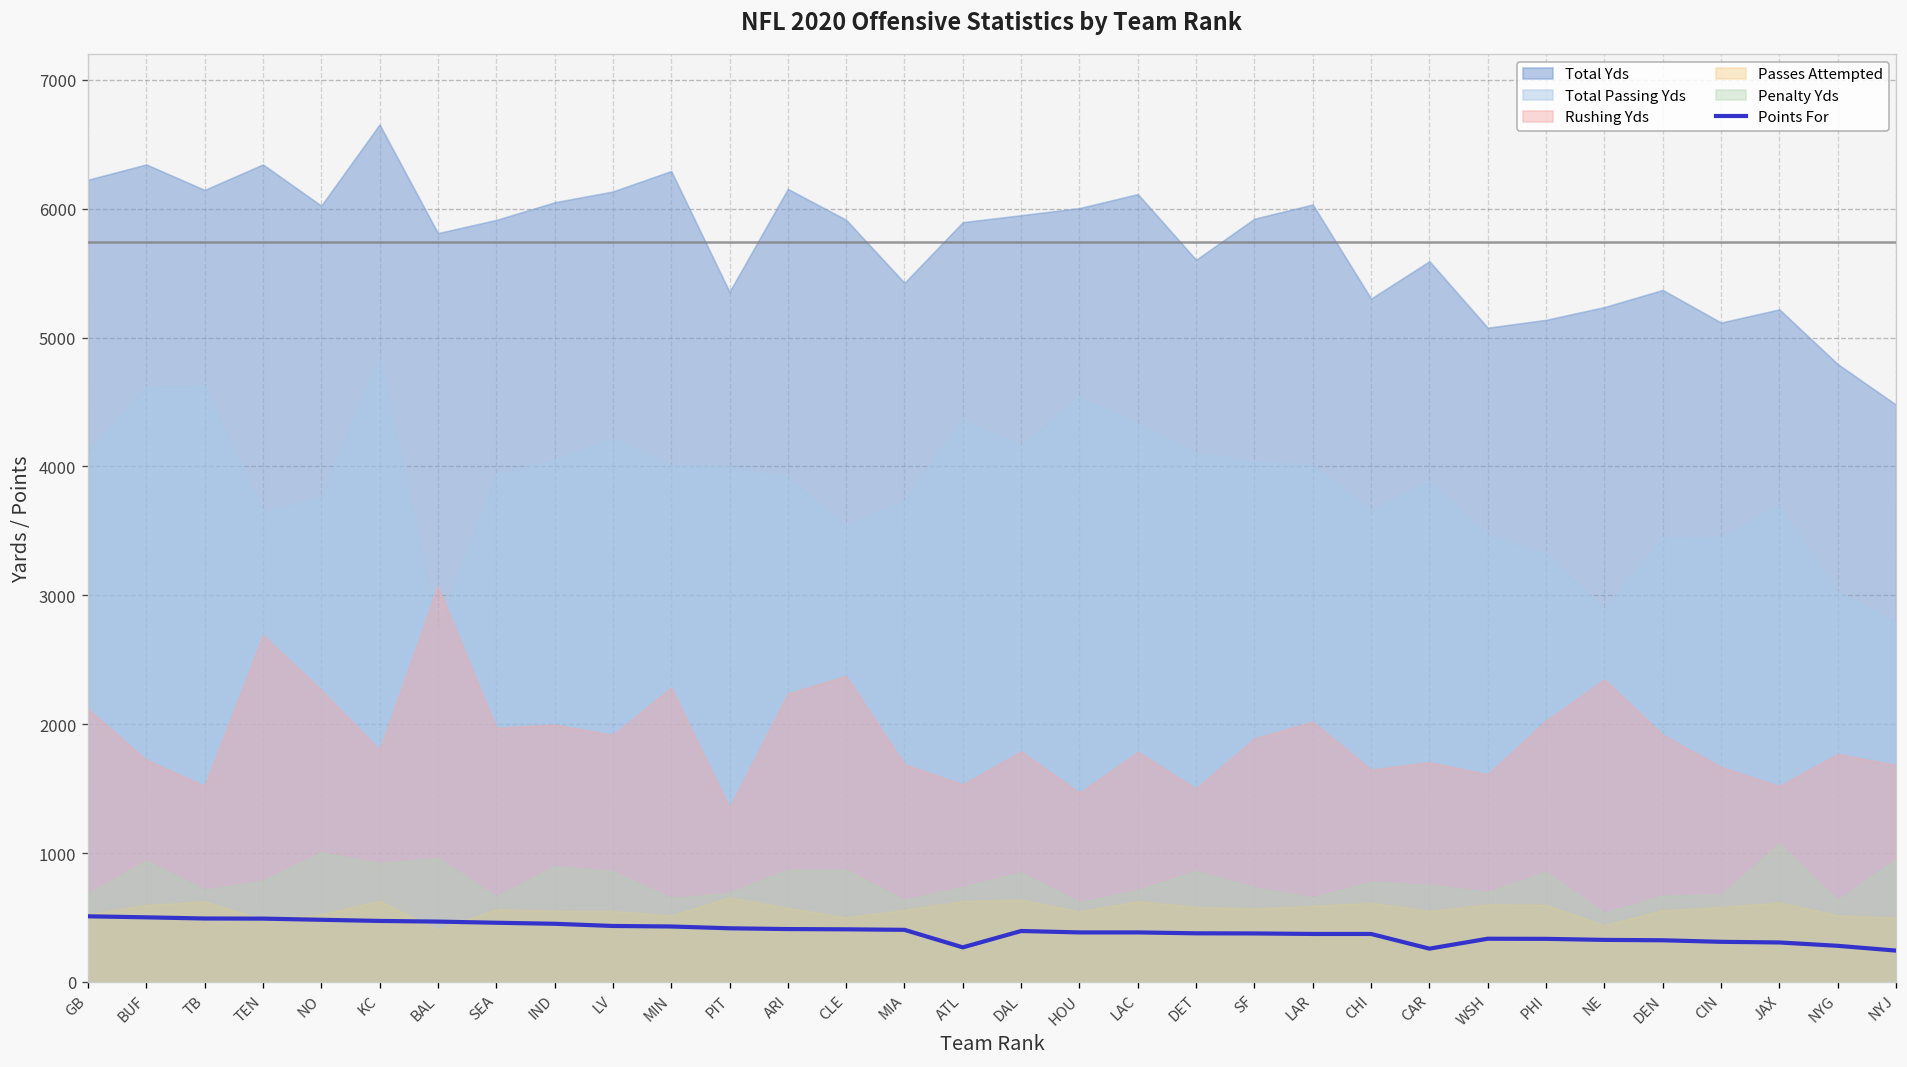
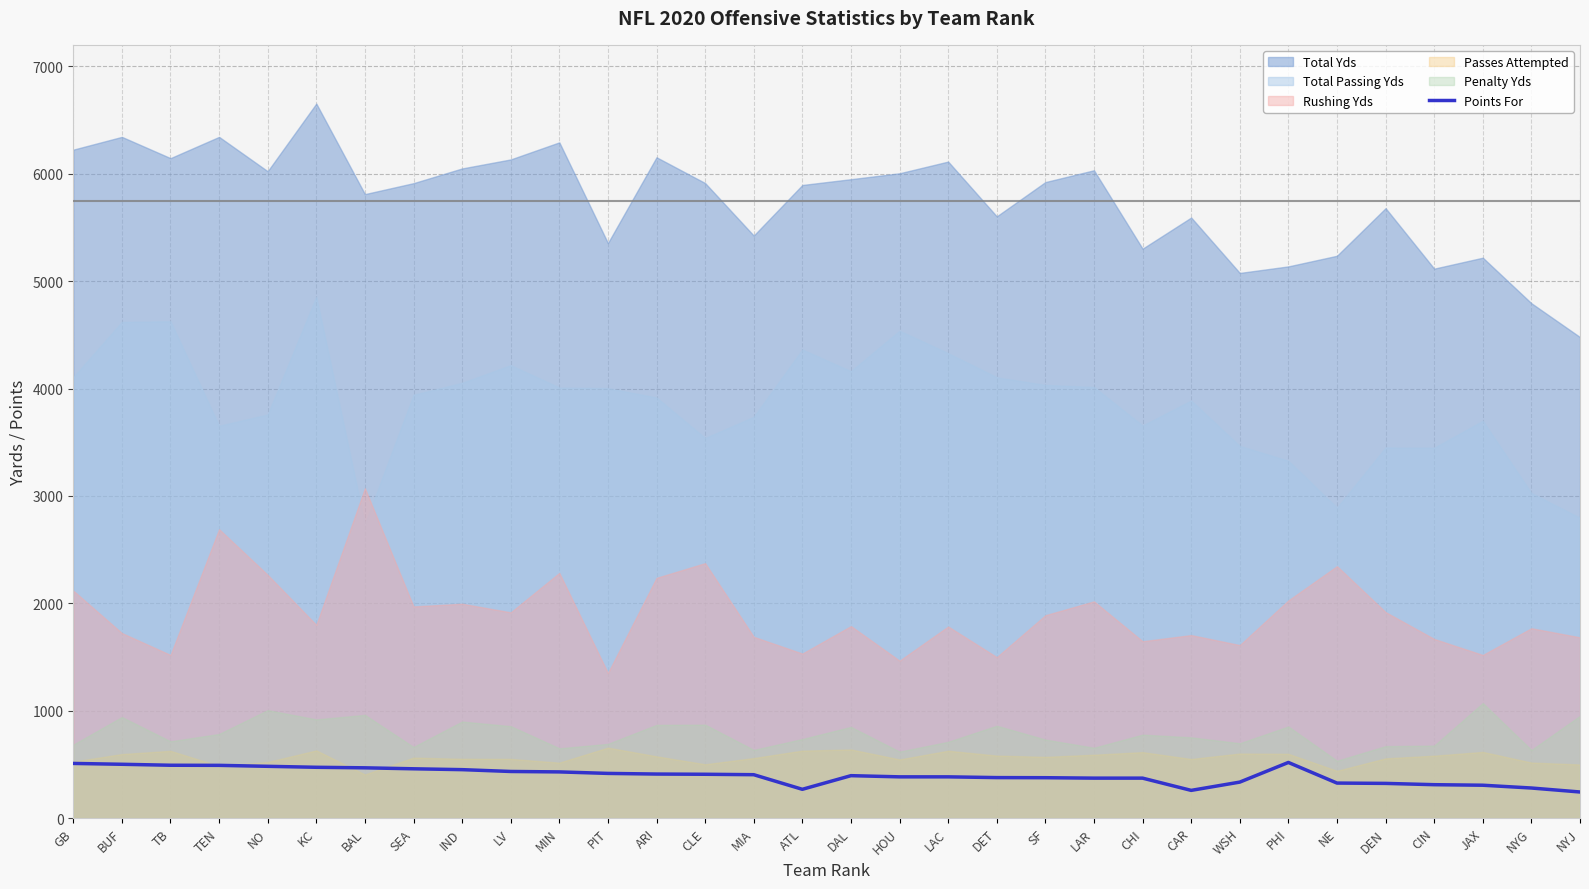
  {
    "Total Yds": {
      "GB": 6220,
      "BUF": 6340,
      "TB": 6150,
      "TEN": 6340,
      "NO": 6020,
      "KC": 6650,
      "BAL": 5810,
      "SEA": 5910,
      "IND": 6050,
      "LV": 6130,
      "MIN": 6290,
      "PIT": 5350,
      "ARI": 6150,
      "CLE": 5910,
      "MIA": 5420,
      "ATL": 5900,
      "DAL": 5950,
      "HOU": 6000,
      "LAC": 6110,
      "DET": 5600,
      "SF": 5920,
      "LAR": 6030,
      "CHI": 5300,
      "CAR": 5590,
      "WSH": 5080,
      "PHI": 5140,
      "NE": 5240,
-     "DEN": 5370,
+     "DEN": 5680,
      "CIN": 5120,
      "JAX": 5220,
      "NYG": 4790,
      "NYJ": 4480
    },
    "Points For": {
      "BUF": 500,
      "TB": 490,
      "NO": 480,
      "KC": 470,
      "BAL": 470,
      "SEA": 460,
      "IND": 450,
      "LV": 430,
      "MIN": 430,
      "PIT": 420,
      "ARI": 410,
      "CLE": 410,
      "MIA": 400,
      "ATL": 270,
      "DAL": 400,
      "HOU": 380,
      "LAC": 380,
      "DET": 380,
      "SF": 380,
      "LAR": 370,
      "CHI": 370,
      "CAR": 260,
      "WSH": 340,
-     "PHI": 330,
+     "PHI": 520,
      "NE": 330,
      "DEN": 320,
      "CIN": 310,
      "JAX": 310,
      "NYG": 280,
      "NYJ": 240
    }
  }
